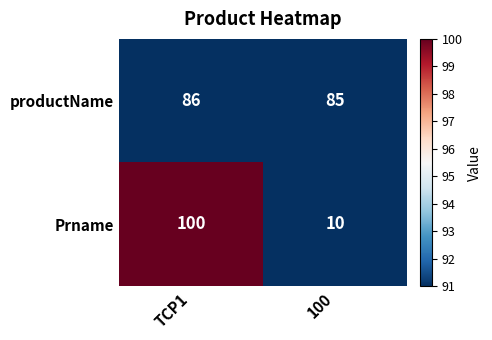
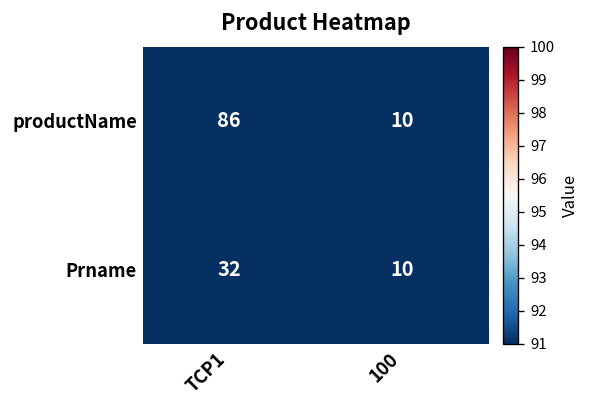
  {
    "productName": {
      "TCP1": 86,
-     "100": 85
+     "100": 10
    },
    "Prname": {
-     "TCP1": 100,
+     "TCP1": 32,
      "100": 10
    }
  }
